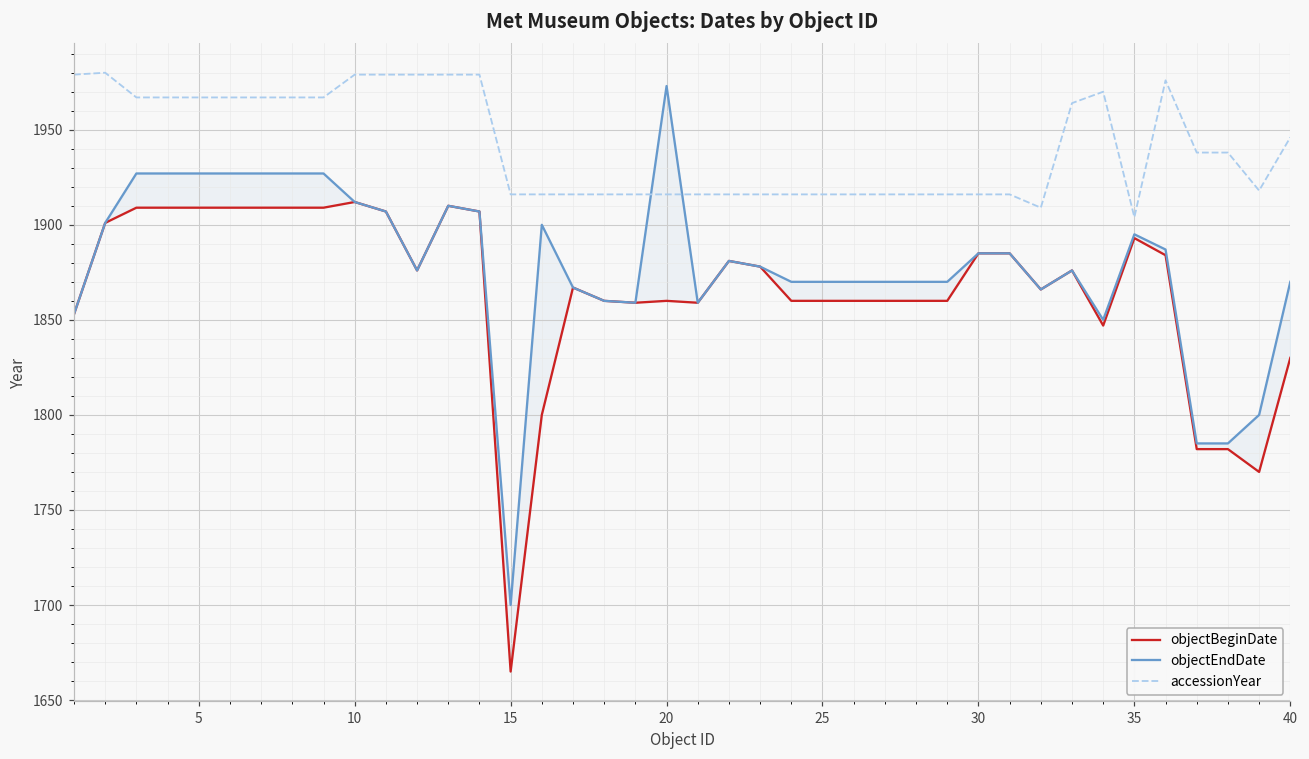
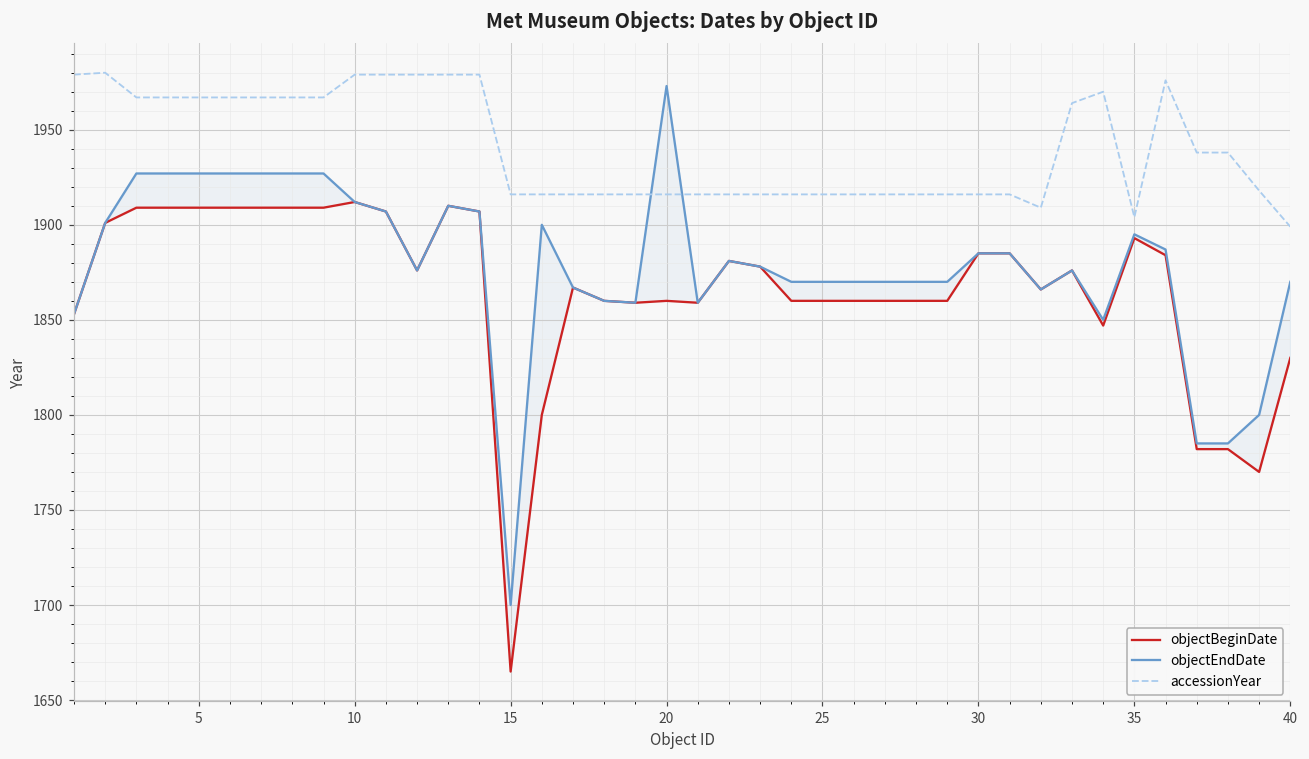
  {
    "objectBeginDate": {
      "5": 1909,
      "15": 1665,
      "20": 1860,
      "25": 1860,
      "35": 1893,
      "40": 1830
    },
    "objectEndDate": {
      "5": 1927,
      "15": 1700,
      "20": 1973,
      "25": 1870,
      "35": 1895,
      "40": 1870
    },
    "accessionYear": {
      "5": 1967,
      "10": 1979,
      "15": 1916,
      "20": 1916,
      "25": 1916,
      "30": 1916,
      "35": 1904,
-     "40": 1946
+     "40": 1899
    }
  }
